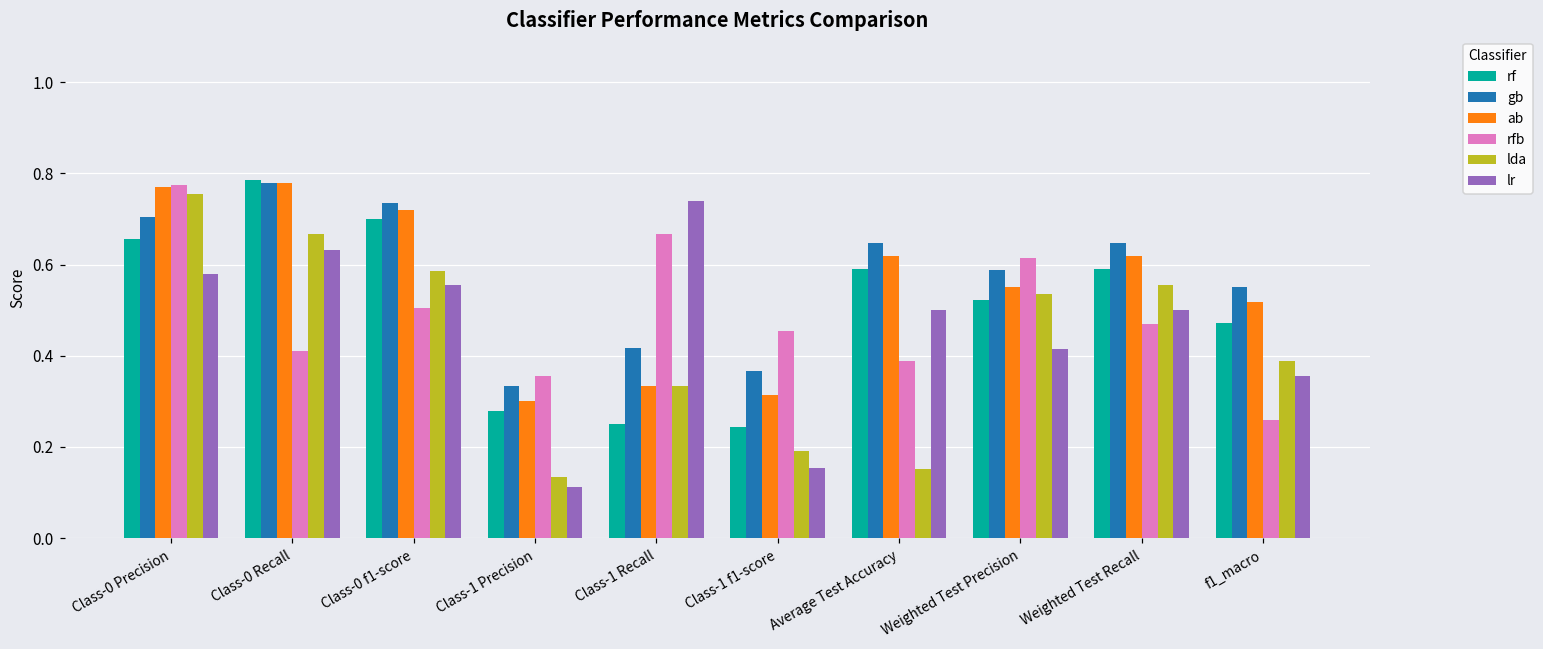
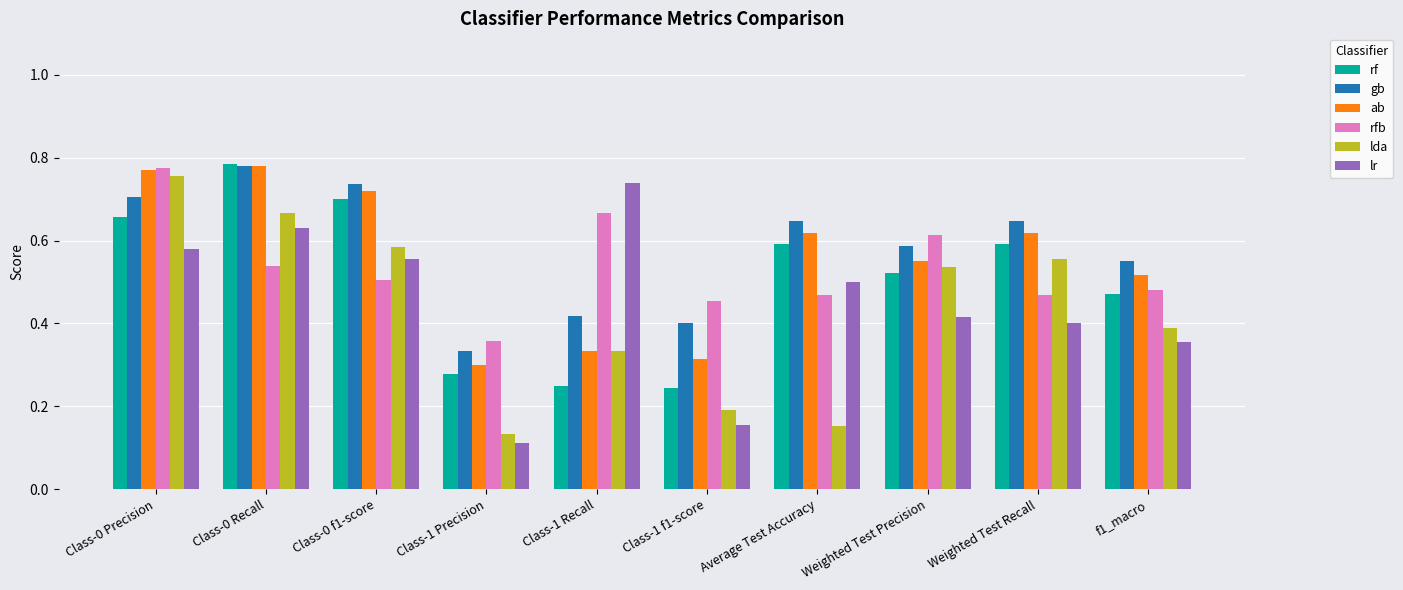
  {
    "rf": {
      "Class-0 Precision": 0.66,
      "Class-0 Recall": 0.79,
      "Class-0 f1-score": 0.70,
      "Class-1 Precision": 0.28,
      "Class-1 Recall": 0.25,
      "Class-1 f1-score": 0.24,
      "Average Test Accuracy": 0.59,
      "Weighted Test Precision": 0.52,
      "Weighted Test Recall": 0.59,
      "f1_macro": 0.47
    },
    "gb": {
      "Class-0 Precision": 0.71,
      "Class-0 Recall": 0.78,
      "Class-0 f1-score": 0.74,
      "Class-1 Precision": 0.33,
      "Class-1 Recall": 0.42,
-     "Class-1 f1-score": 0.37,
+     "Class-1 f1-score": 0.40,
      "Average Test Accuracy": 0.65,
      "Weighted Test Precision": 0.59,
      "Weighted Test Recall": 0.65,
      "f1_macro": 0.55
    },
    "ab": {
      "Class-0 Precision": 0.77,
      "Class-0 Recall": 0.78,
      "Class-0 f1-score": 0.72,
      "Class-1 Precision": 0.30,
      "Class-1 Recall": 0.33,
      "Class-1 f1-score": 0.31,
      "Average Test Accuracy": 0.62,
      "Weighted Test Precision": 0.55,
      "Weighted Test Recall": 0.62,
      "f1_macro": 0.52
    },
    "rfb": {
      "Class-0 Precision": 0.77,
-     "Class-0 Recall": 0.41,
+     "Class-0 Recall": 0.54,
      "Class-0 f1-score": 0.51,
      "Class-1 Precision": 0.36,
      "Class-1 Recall": 0.67,
      "Class-1 f1-score": 0.46,
-     "Average Test Accuracy": 0.39,
+     "Average Test Accuracy": 0.47,
      "Weighted Test Precision": 0.61,
      "Weighted Test Recall": 0.47,
-     "f1_macro": 0.26
+     "f1_macro": 0.48
    },
    "lda": {
      "Class-0 Precision": 0.76,
      "Class-0 Recall": 0.67,
      "Class-0 f1-score": 0.59,
      "Class-1 Precision": 0.13,
      "Class-1 Recall": 0.33,
      "Class-1 f1-score": 0.19,
      "Average Test Accuracy": 0.15,
      "Weighted Test Precision": 0.54,
      "Weighted Test Recall": 0.56,
      "f1_macro": 0.39
    },
    "lr": {
      "Class-0 Precision": 0.58,
      "Class-0 Recall": 0.63,
      "Class-0 f1-score": 0.56,
      "Class-1 Precision": 0.11,
      "Class-1 Recall": 0.74,
      "Class-1 f1-score": 0.15,
      "Average Test Accuracy": 0.5,
      "Weighted Test Precision": 0.41,
-     "Weighted Test Recall": 0.5,
+     "Weighted Test Recall": 0.4,
      "f1_macro": 0.35
    }
  }
